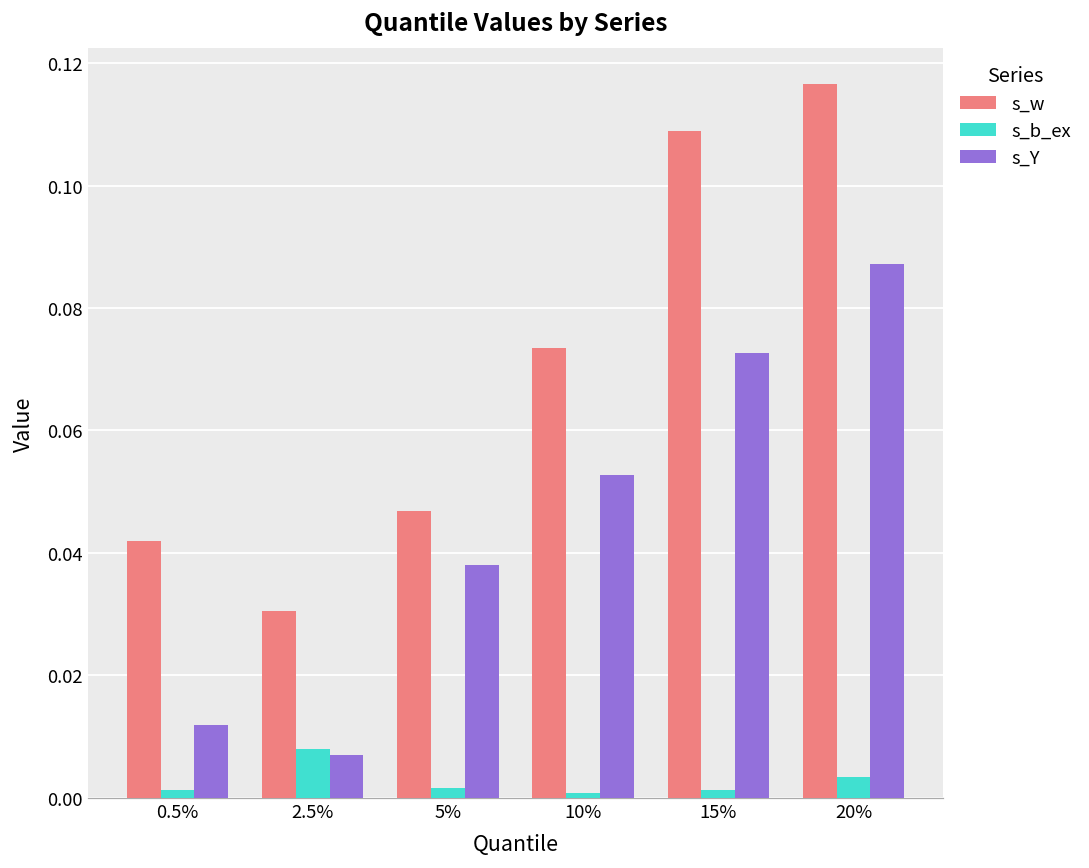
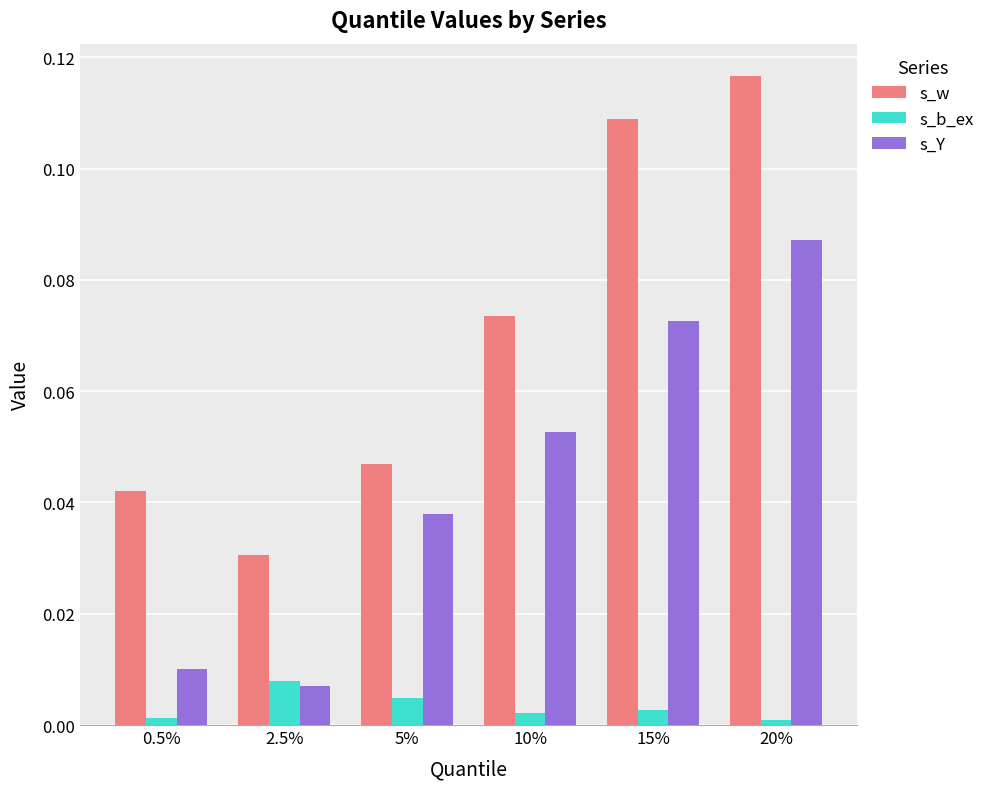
  {
    "s_w": {
      "0.5%": 0.042,
      "2.5%": 0.030,
      "5%": 0.047,
      "10%": 0.073,
      "15%": 0.109,
      "20%": 0.117
    },
    "s_b_ex": {
      "0.5%": 0.001,
      "2.5%": 0.008,
-     "5%": 0.002,
-     "10%": 0.001,
-     "15%": 0.001,
-     "20%": 0.003
+     "5%": 0.005,
+     "10%": 0.002,
+     "15%": 0.003,
+     "20%": 0.001
    },
    "s_Y": {
-     "0.5%": 0.012,
+     "0.5%": 0.010,
      "2.5%": 0.007,
      "5%": 0.038,
      "10%": 0.053,
      "15%": 0.073,
      "20%": 0.087
    }
  }
